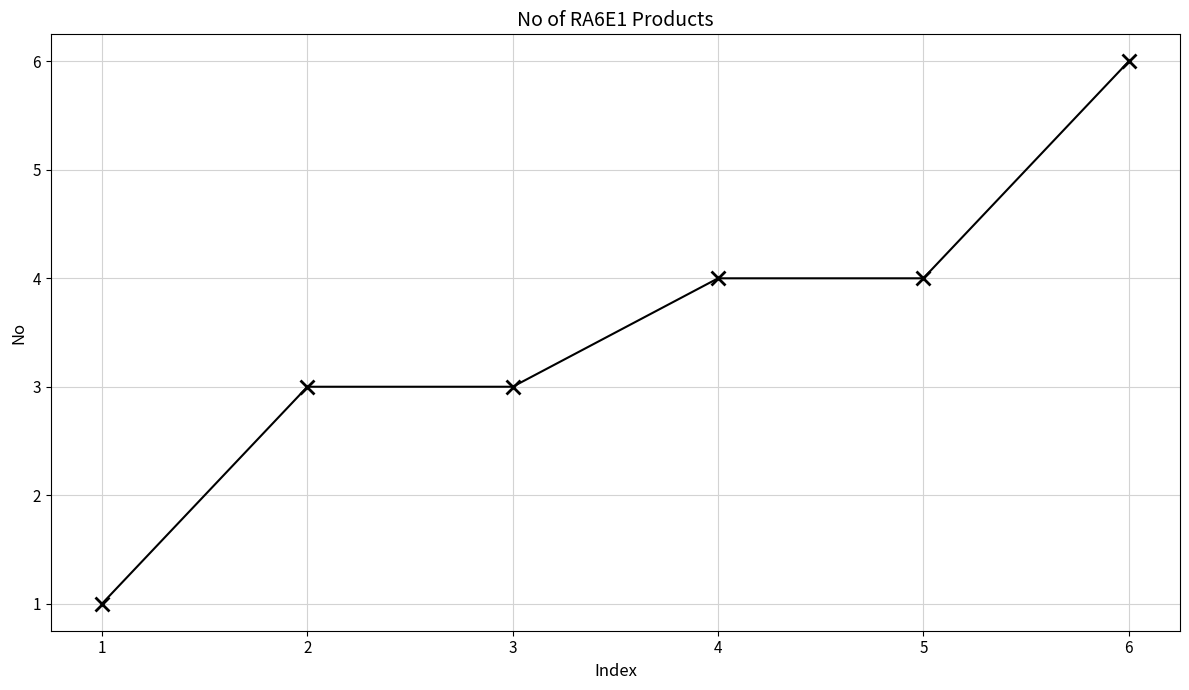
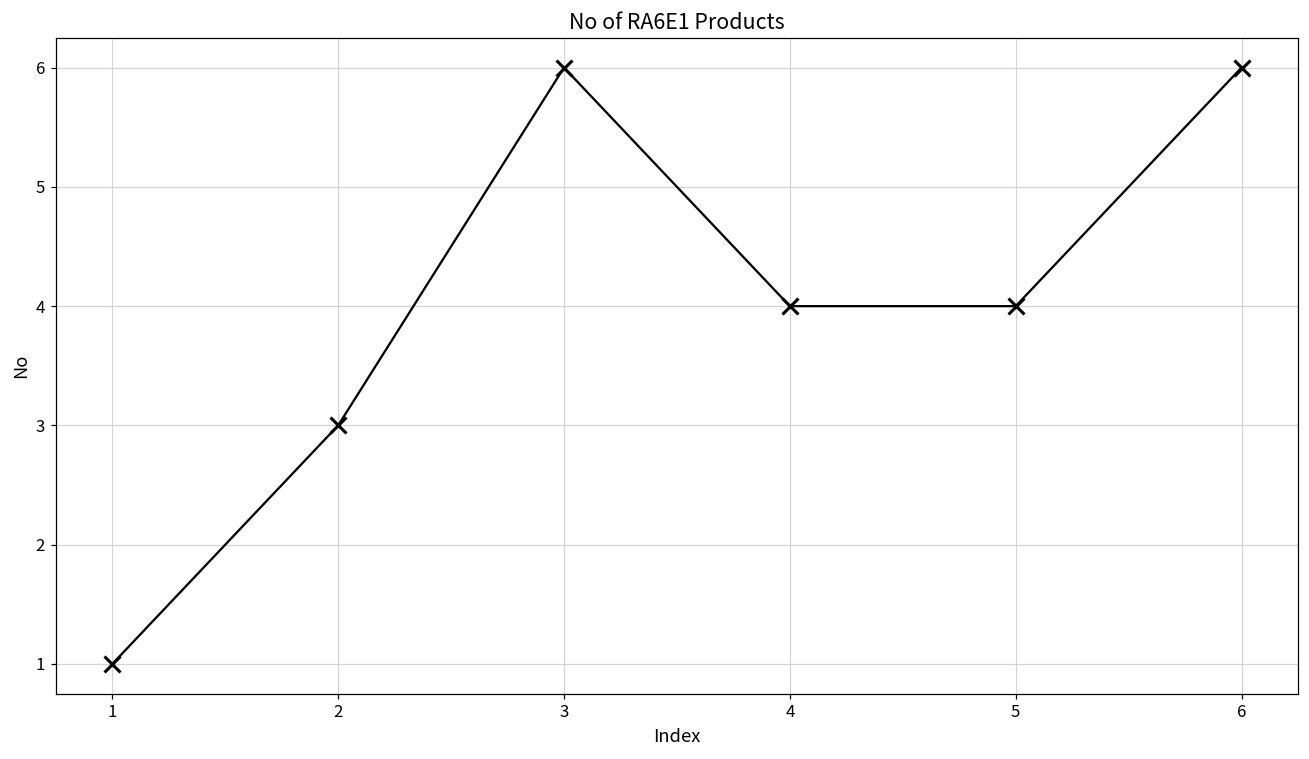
  {
    "1": 1,
    "2": 3,
-   "3": 3,
+   "3": 6,
    "4": 4,
    "5": 4,
    "6": 6
  }
